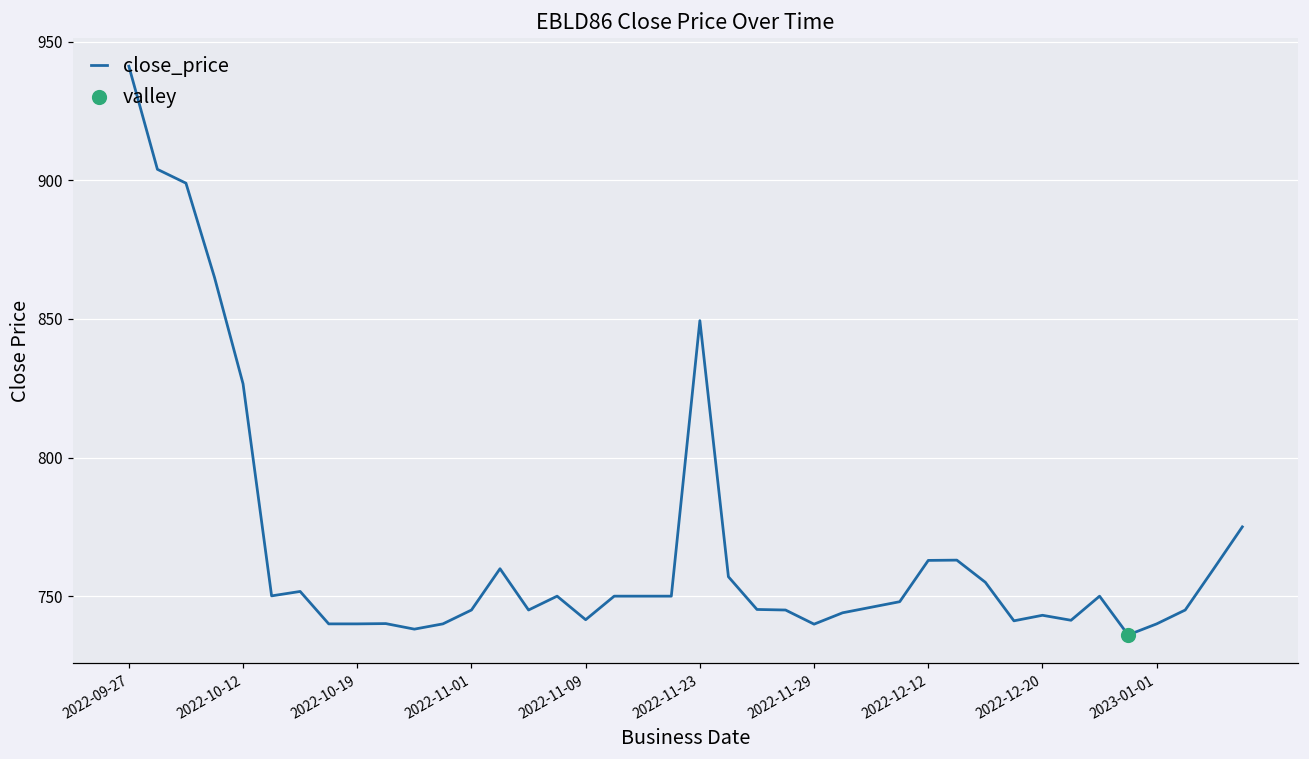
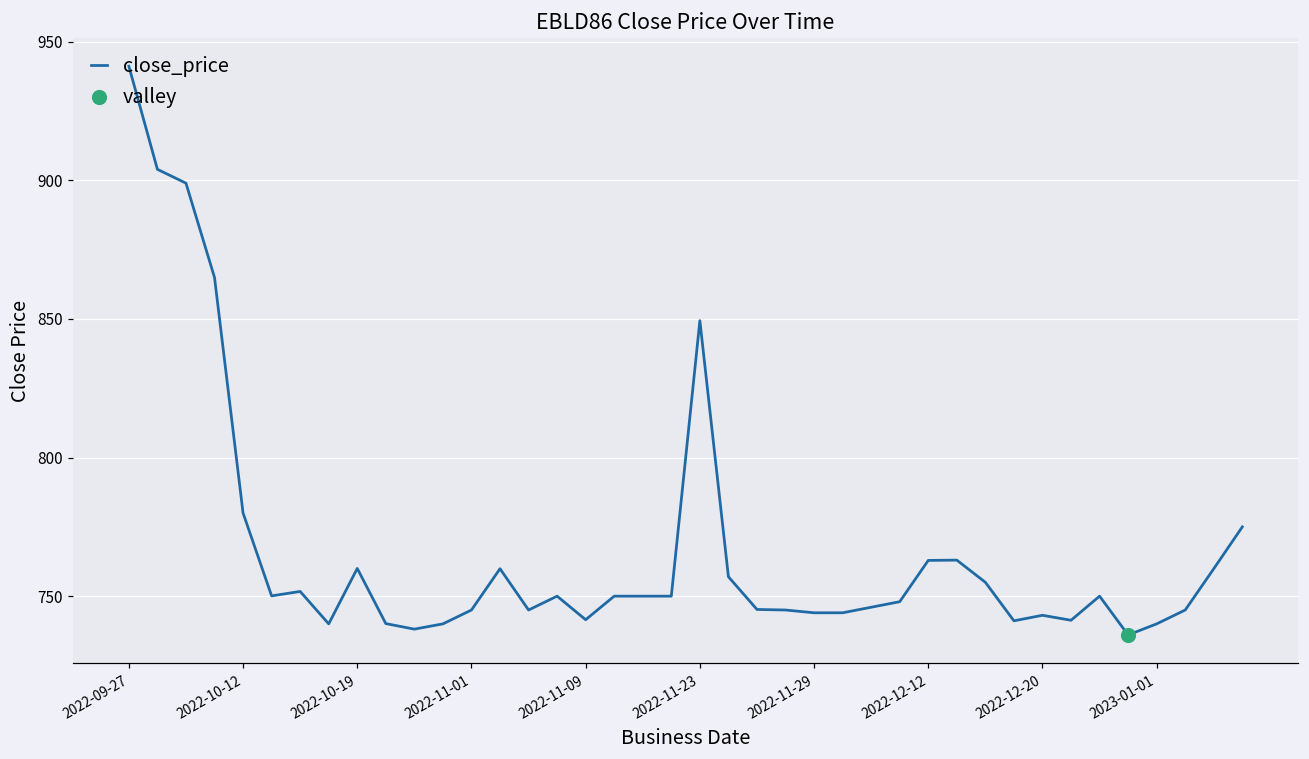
  {
    "close_price": {
      "2022-09-27": 941,
-     "2022-10-12": 827,
-     "2022-10-19": 740,
+     "2022-10-12": 780,
+     "2022-10-19": 760,
      "2022-11-01": 745,
      "2022-11-09": 742,
      "2022-11-23": 849,
-     "2022-11-29": 740,
+     "2022-11-29": 744,
      "2022-12-12": 763,
      "2022-12-20": 743,
      "2023-01-01": 740
    }
  }
